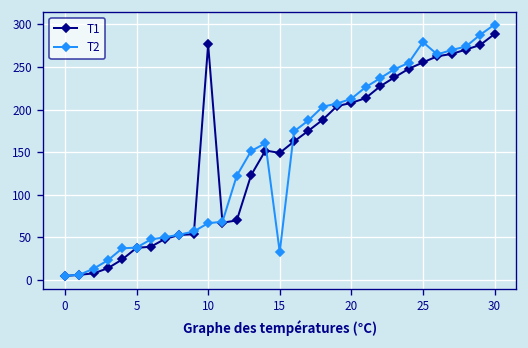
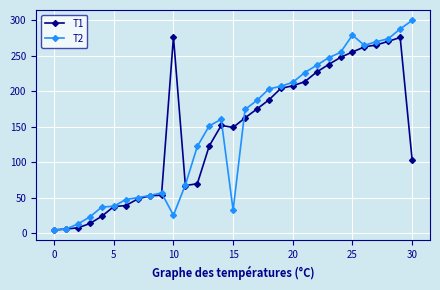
  {
    "T1": {
      "10": 280,
      "15": 150,
      "20": 210,
      "25": 260,
-     "30": 290
+     "30": 100
    },
    "T2": {
-     "10": 70,
+     "10": 30,
      "15": 30,
      "20": 210,
      "25": 280,
      "30": 300
    }
  }
